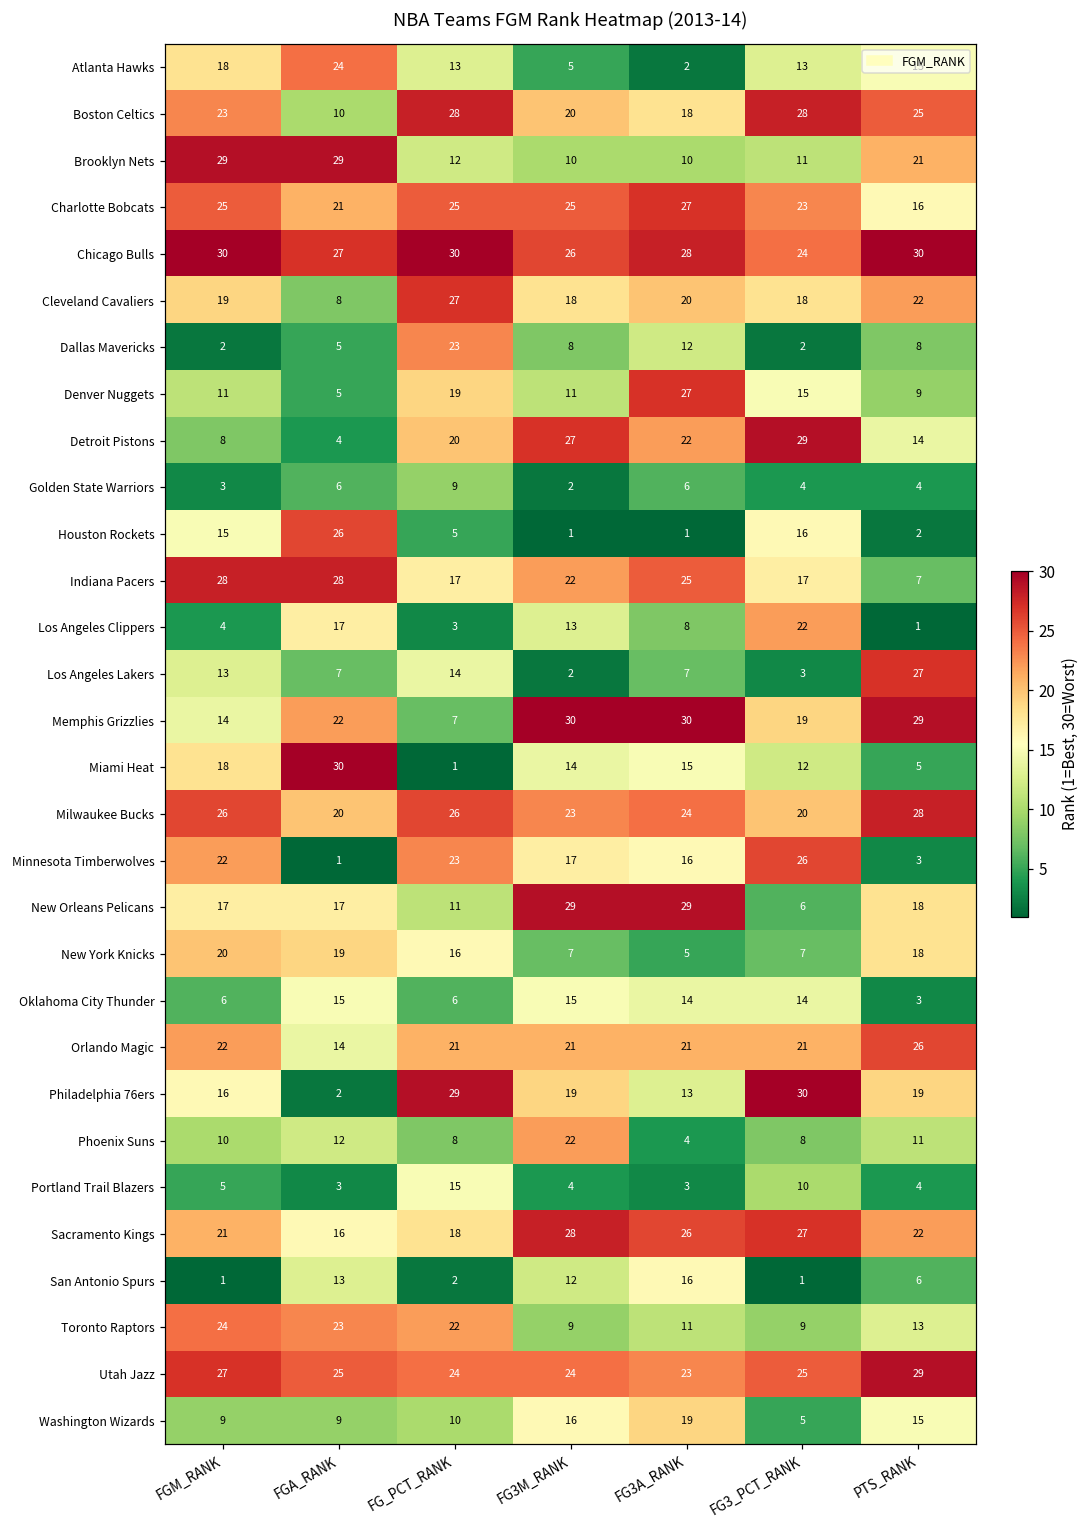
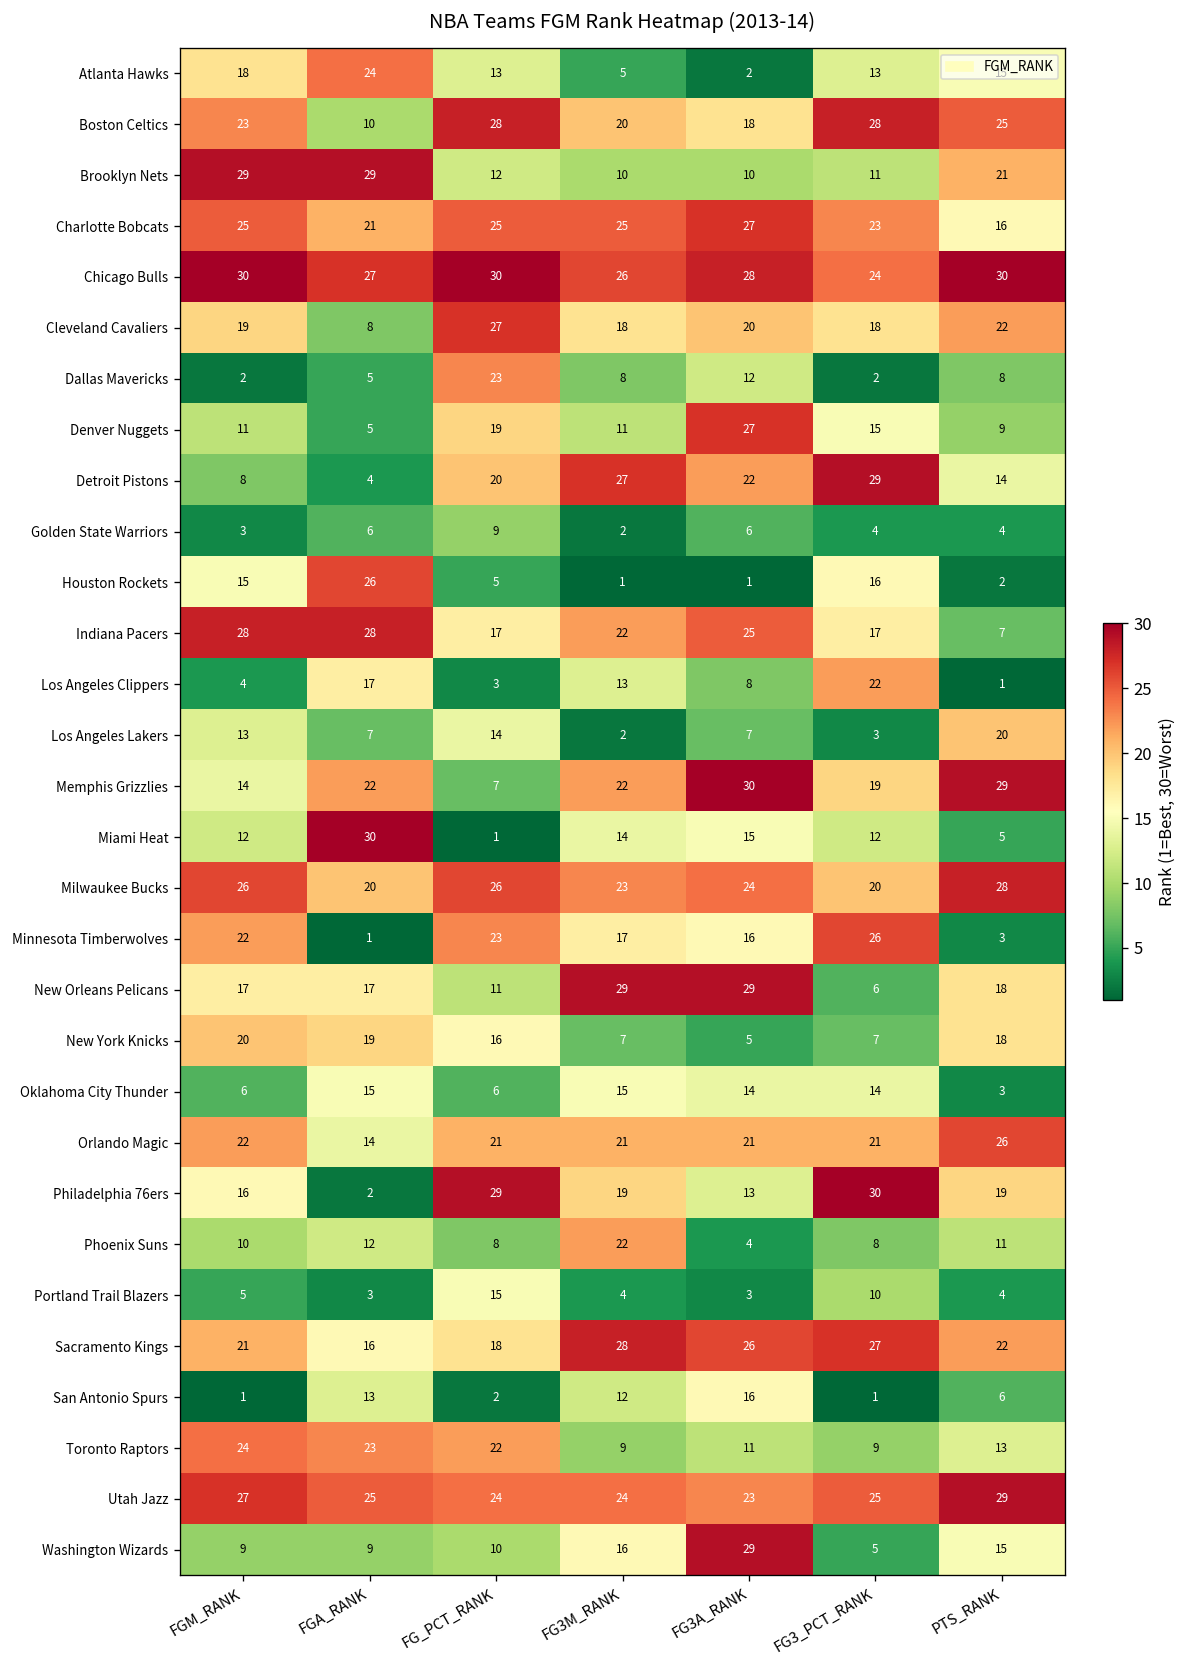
  {
    "Los Angeles Lakers": {
      "FGM_RANK": 13,
      "FGA_RANK": 7,
      "FG_PCT_RANK": 14,
      "FG3M_RANK": 2,
      "FG3A_RANK": 7,
      "FG3_PCT_RANK": 3,
-     "PTS_RANK": 27
+     "PTS_RANK": 20
    },
    "Memphis Grizzlies": {
      "FGM_RANK": 14,
      "FGA_RANK": 22,
      "FG_PCT_RANK": 7,
-     "FG3M_RANK": 30,
+     "FG3M_RANK": 22,
      "FG3A_RANK": 30,
      "FG3_PCT_RANK": 19,
      "PTS_RANK": 29
    },
    "Miami Heat": {
-     "FGM_RANK": 18,
+     "FGM_RANK": 12,
      "FGA_RANK": 30,
      "FG_PCT_RANK": 1,
      "FG3M_RANK": 14,
      "FG3A_RANK": 15,
      "FG3_PCT_RANK": 12,
      "PTS_RANK": 5
    },
    "Washington Wizards": {
      "FGM_RANK": 9,
      "FGA_RANK": 9,
      "FG_PCT_RANK": 10,
      "FG3M_RANK": 16,
-     "FG3A_RANK": 19,
+     "FG3A_RANK": 29,
      "FG3_PCT_RANK": 5,
      "PTS_RANK": 15
    }
  }
